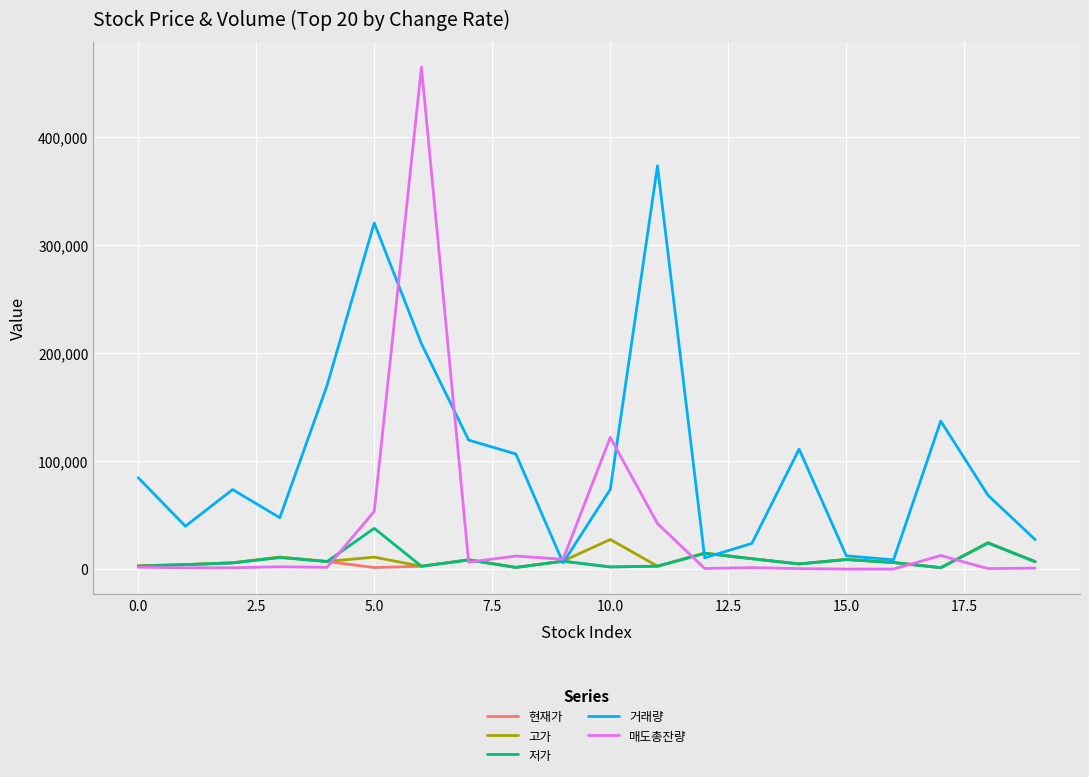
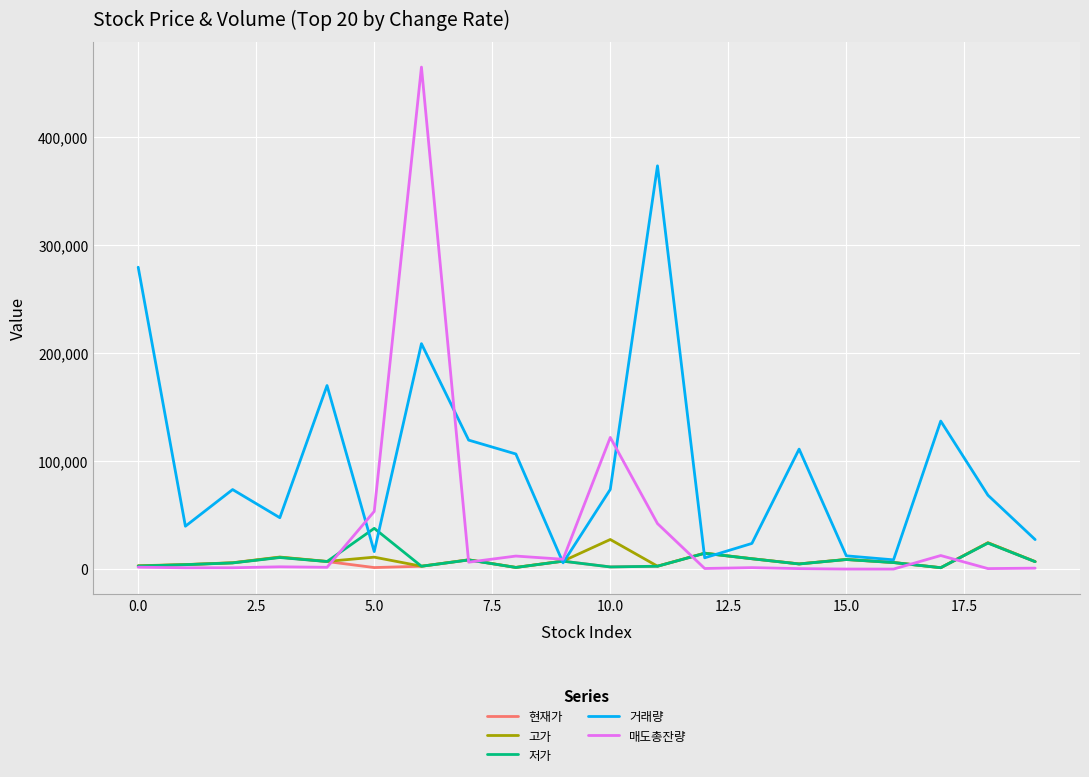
  {
    "현재가": {
      "5.0": "1,000"
    },
    "고가": {
      "5.0": "11,000",
      "10.0": "27,000"
    },
    "저가": {
      "5.0": "38,000"
    },
    "거래량": {
-     "0.0": "85,000",
-     "5.0": "320,000",
+     "0.0": "280,000",
+     "5.0": "16,000",
      "10.0": "74,000",
      "15.0": "12,000"
    },
    "매도총잔량": {
      "5.0": "53,000",
      "10.0": "122,000",
      "15.0": "0"
    }
  }
